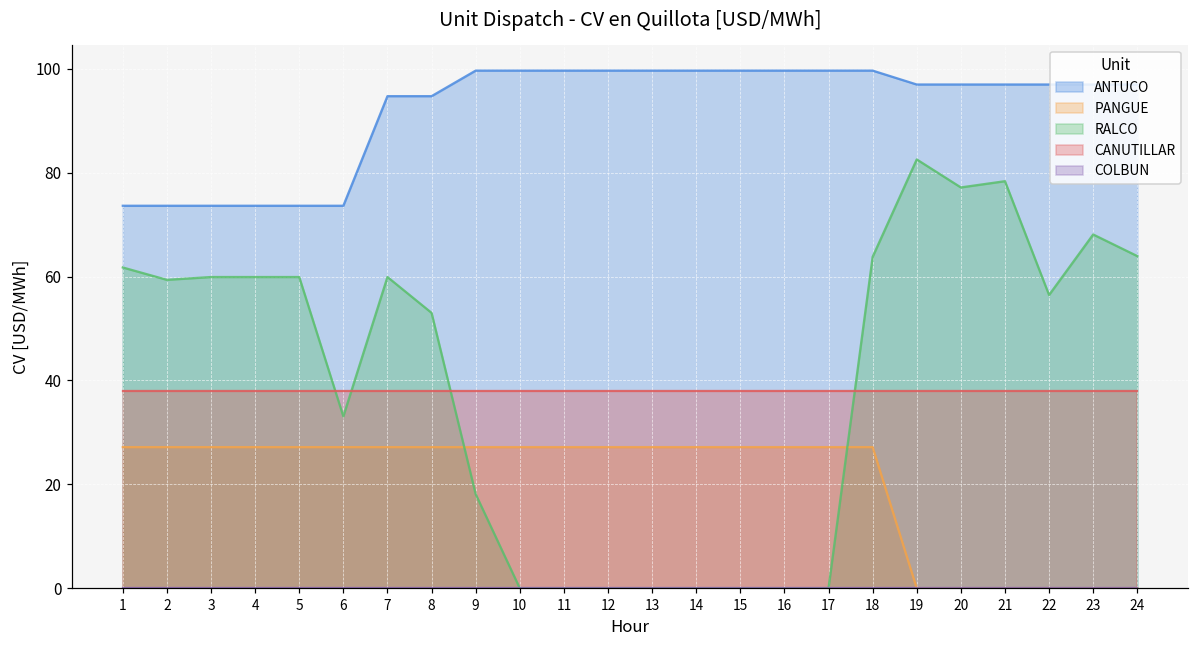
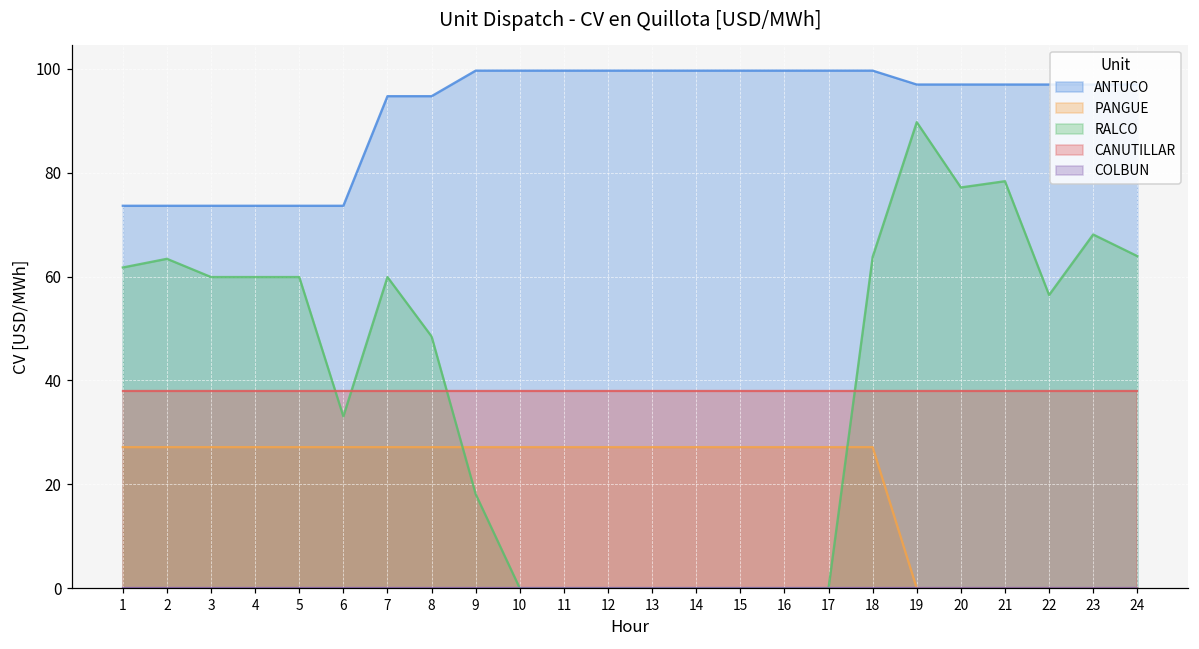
  {
    "RALCO": {
      "1": 62,
-     "2": 59,
+     "2": 63,
      "3": 60,
      "4": 60,
      "5": 60,
      "6": 33,
      "7": 60,
-     "8": 53,
+     "8": 48,
      "9": 18,
      "18": 64,
-     "19": 83,
+     "19": 90,
      "20": 77,
      "21": 78,
      "22": 56,
      "23": 68,
      "24": 64
    }
  }
